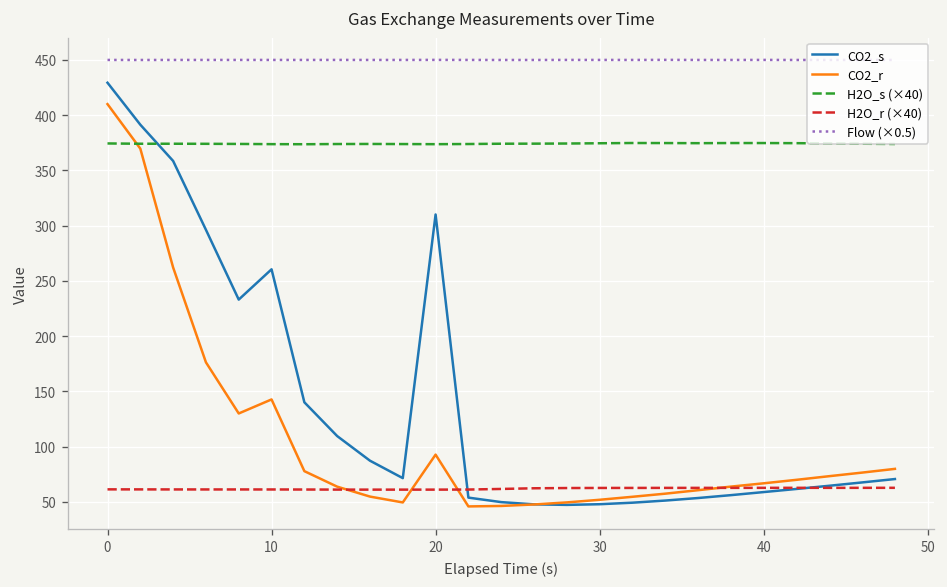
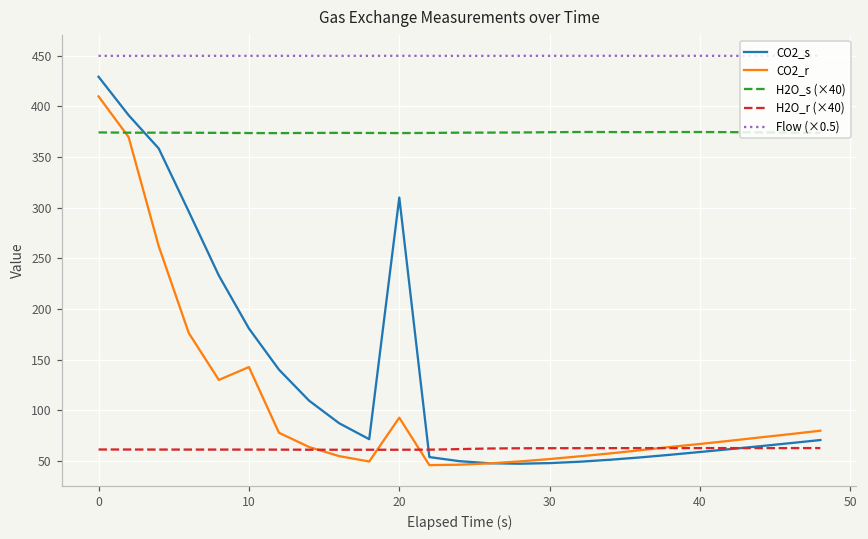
  {
    "CO2_s": {
      "0": 430,
-     "10": 260,
+     "10": 180,
      "20": 310,
      "30": 50,
      "40": 60
    },
    "CO2_r": {
      "0": 410,
      "10": 140,
      "20": 90,
      "30": 50,
      "40": 70
    },
    "H2O_s (×40)": {
      "0": 370,
      "10": 370,
      "20": 370,
      "30": 370,
      "40": 370
    },
    "H2O_r (×40)": {
      "0": 60,
      "10": 60,
      "20": 60,
      "30": 60,
      "40": 60
    },
    "Flow (×0.5)": {
      "0": 450,
      "10": 450,
      "20": 450,
      "30": 450,
      "40": 450
    }
  }
